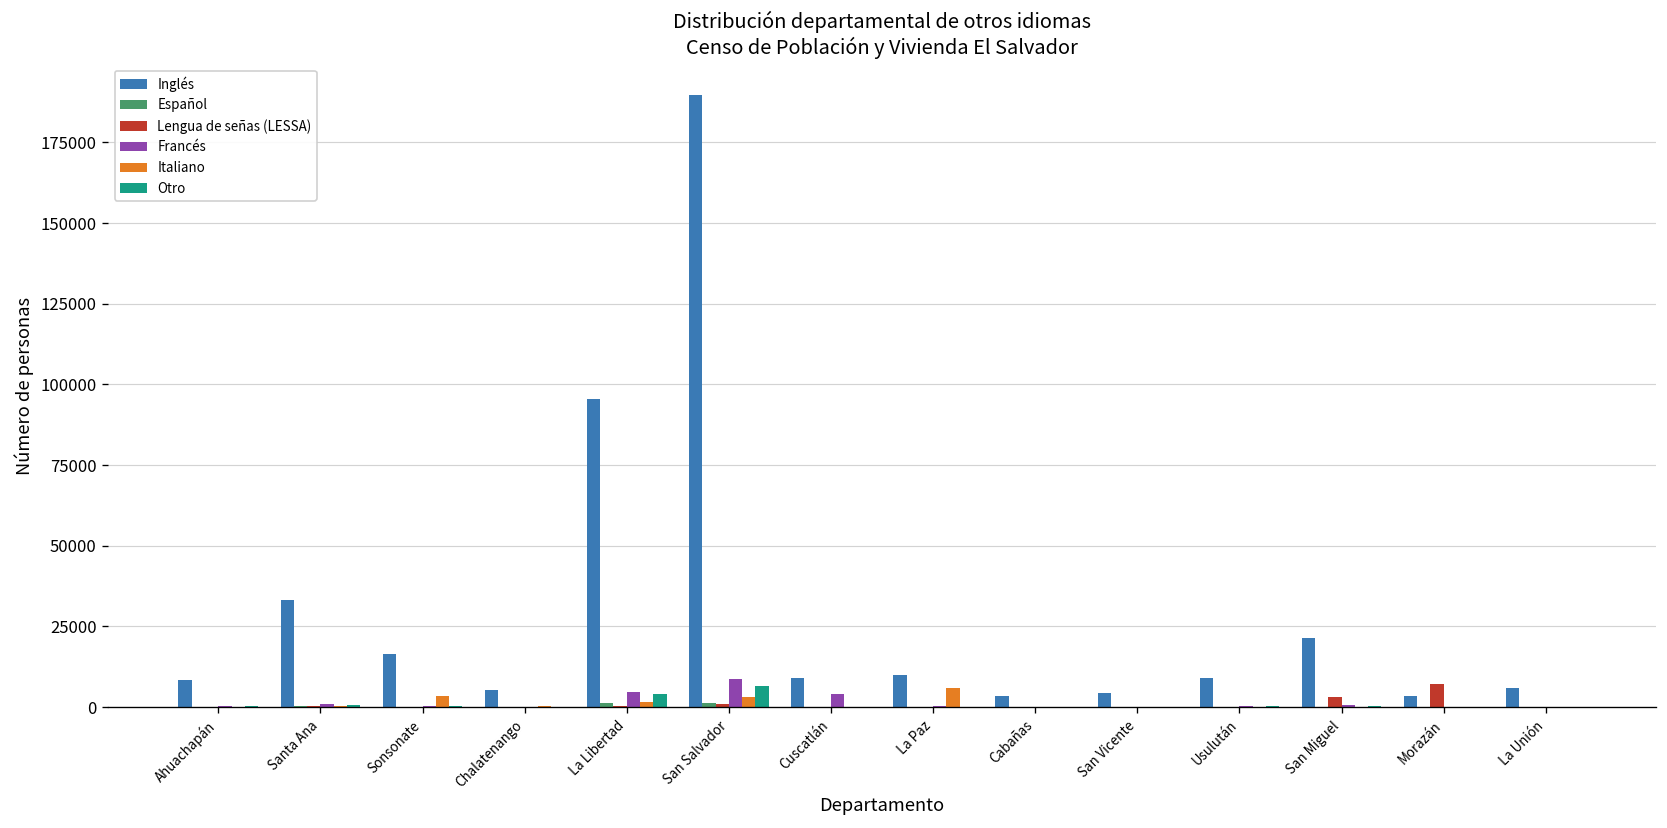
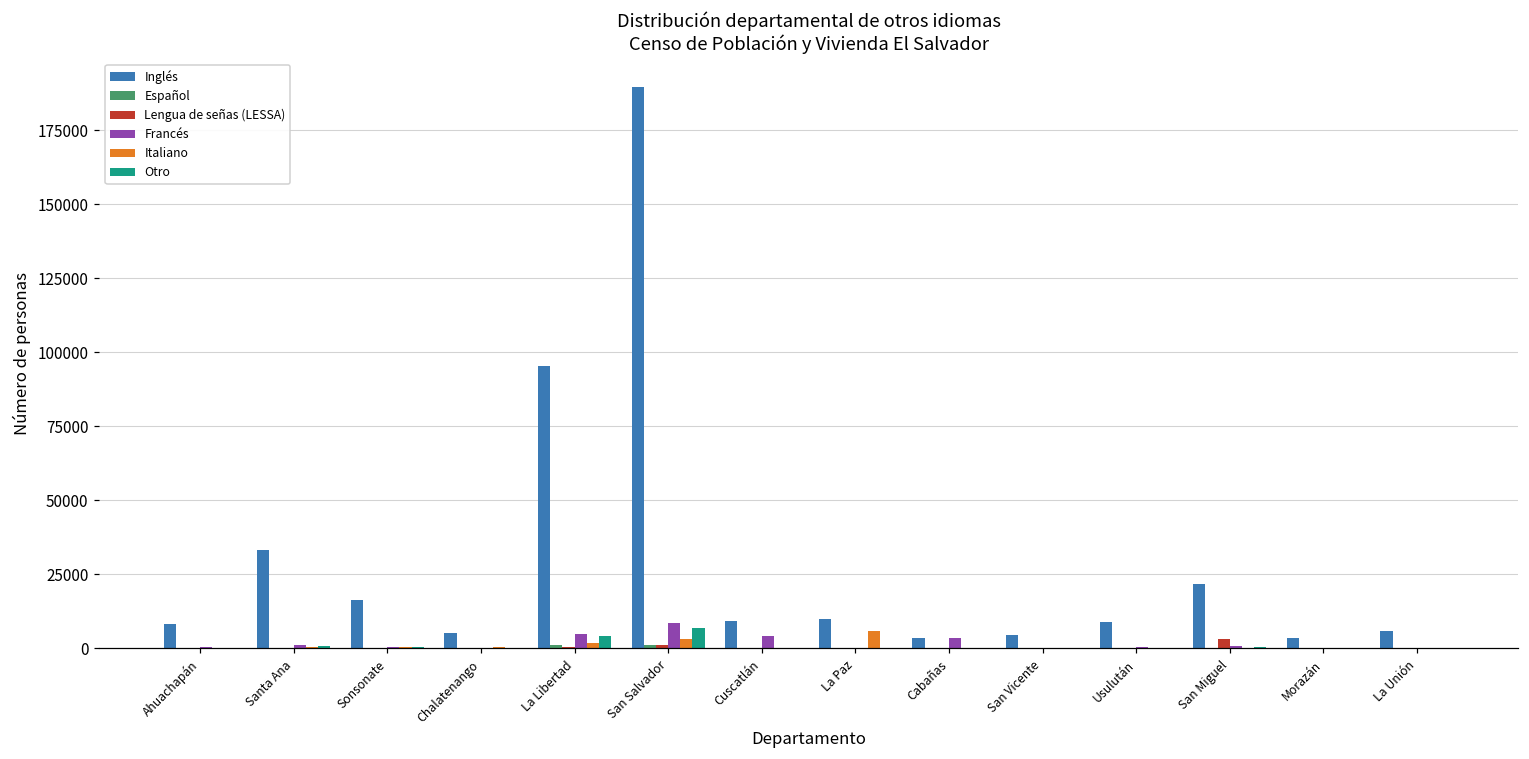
  {
    "Inglés": {
      "Ahuachapán": 8000,
      "Santa Ana": 33000,
      "Sonsonate": 16000,
      "Chalatenango": 5000,
      "La Libertad": 95000,
      "San Salvador": 190000,
      "Cuscatlán": 9000,
      "La Paz": 10000,
      "Cabañas": 4000,
      "San Vicente": 4000,
      "Usulután": 9000,
      "San Miguel": 22000,
      "Morazán": 4000,
      "La Unión": 6000
    },
    "Lengua de señas (LESSA)": {
      "San Miguel": 3000,
-     "Morazán": 7000
+     "Morazán": 0
    },
    "Francés": {
      "La Libertad": 5000,
      "San Salvador": 9000,
      "Cuscatlán": 4000,
-     "Cabañas": 0
+     "Cabañas": 4000
    },
    "Italiano": {
-     "Sonsonate": 3000,
+     "Sonsonate": 0,
      "La Libertad": 2000,
      "San Salvador": 3000,
      "La Paz": 6000
    }
  }
